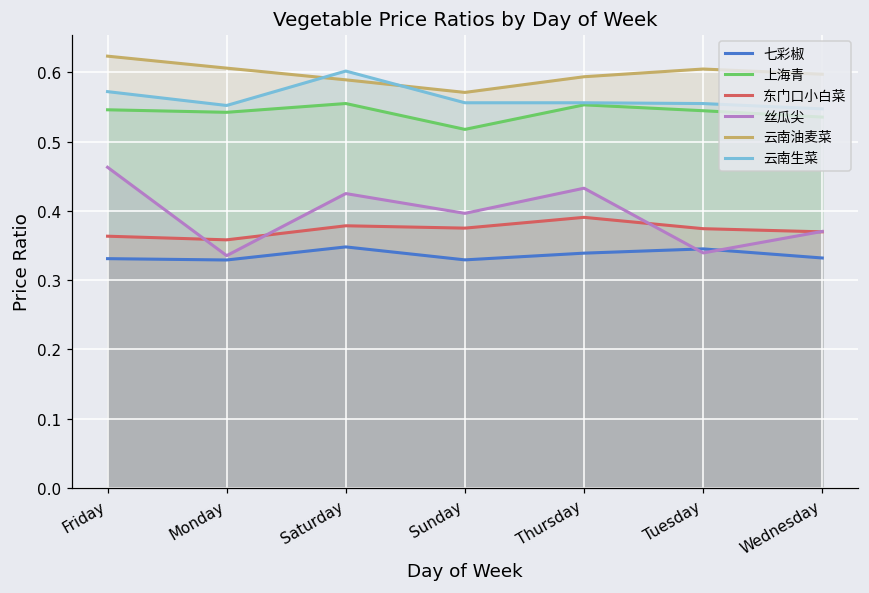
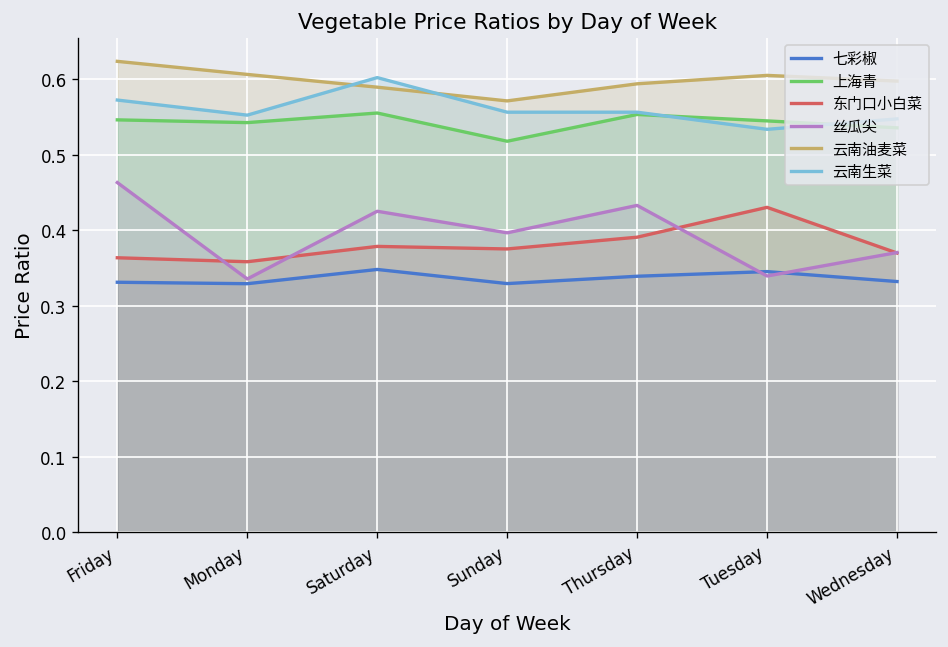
  {
    "七彩椒": {
      "Friday": 0.33,
      "Monday": 0.33,
      "Saturday": 0.35,
      "Sunday": 0.33,
      "Thursday": 0.34,
      "Tuesday": 0.35,
      "Wednesday": 0.33
    },
    "上海青": {
      "Friday": 0.55,
      "Monday": 0.54,
      "Saturday": 0.56,
      "Sunday": 0.52,
      "Tuesday": 0.54
    },
    "东门口小白菜": {
      "Friday": 0.36,
      "Monday": 0.36,
      "Saturday": 0.38,
      "Sunday": 0.38,
      "Thursday": 0.39,
-     "Tuesday": 0.37
+     "Tuesday": 0.43
    },
    "丝瓜尖": {
      "Friday": 0.46,
      "Monday": 0.34,
      "Saturday": 0.43,
      "Sunday": 0.40,
      "Thursday": 0.43,
      "Tuesday": 0.34
    },
    "云南油麦菜": {
      "Friday": 0.62,
      "Monday": 0.61,
      "Saturday": 0.59,
      "Sunday": 0.57,
      "Thursday": 0.59,
      "Tuesday": 0.60
    },
    "云南生菜": {
      "Friday": 0.57,
      "Monday": 0.55,
      "Saturday": 0.60,
      "Sunday": 0.56,
-     "Tuesday": 0.56
+     "Tuesday": 0.53
    }
  }
